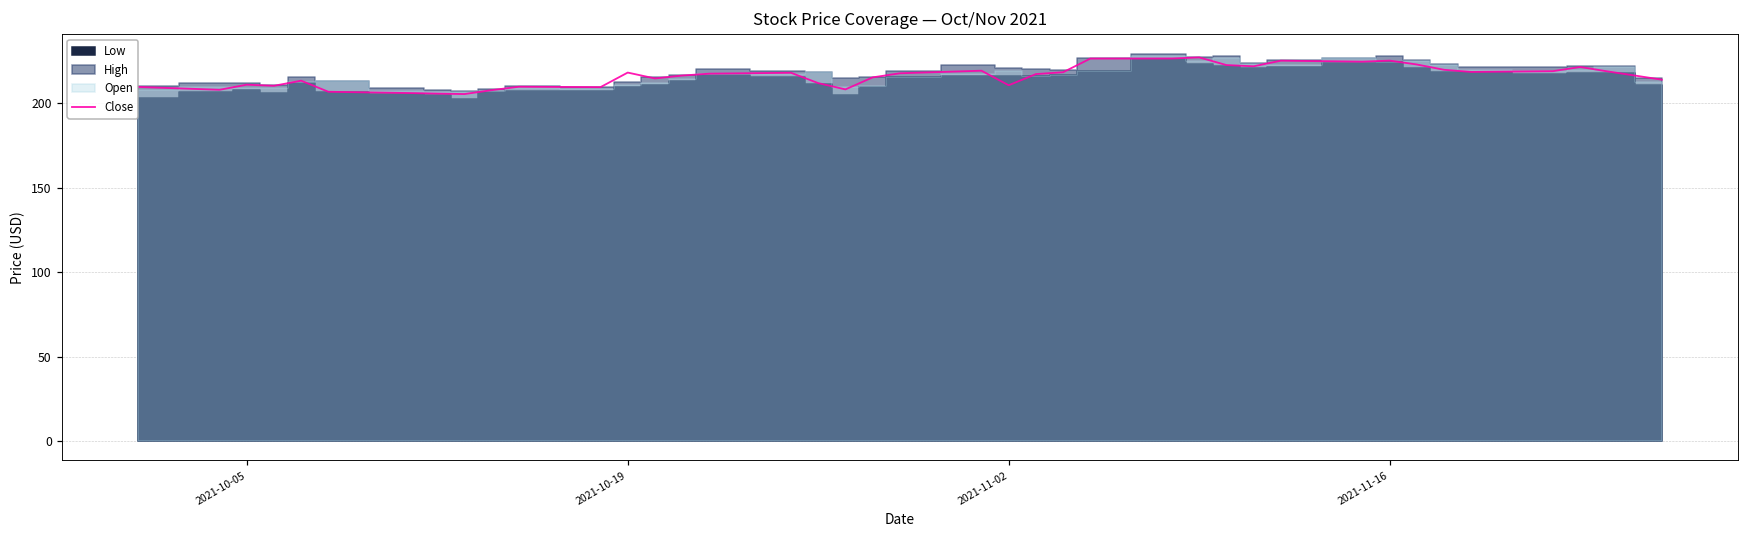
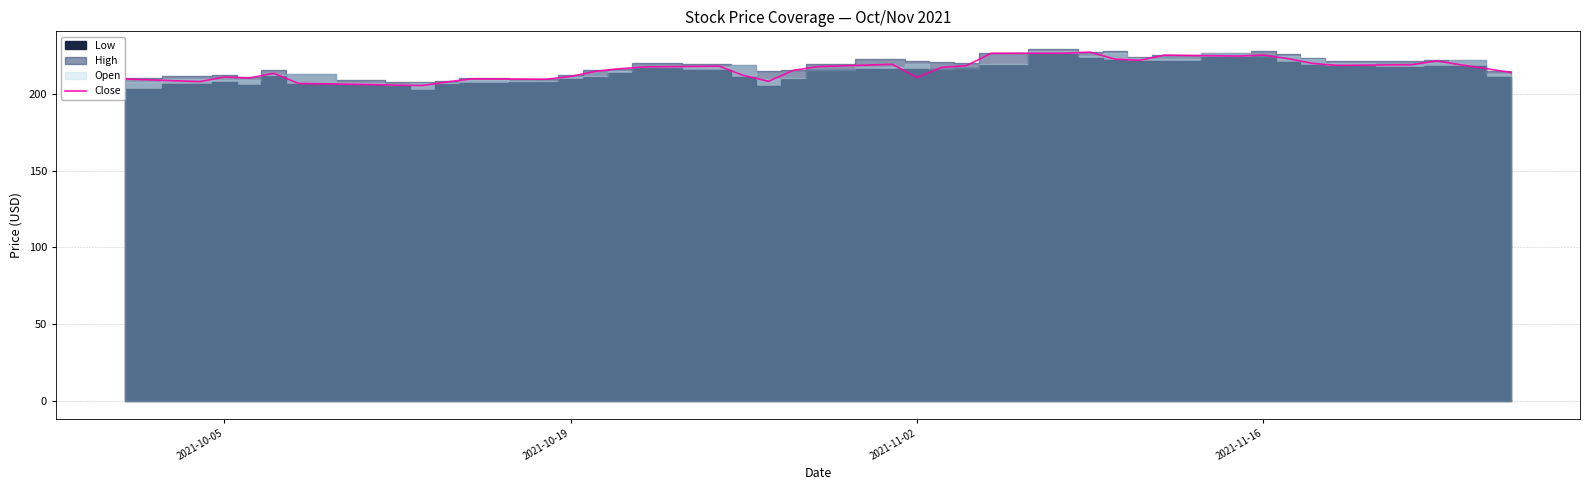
  {
    "Close": {
      "2021-10-05": 211,
-     "2021-10-19": 218,
+     "2021-10-19": 211,
      "2021-11-02": 211,
      "2021-11-16": 225
    }
  }
